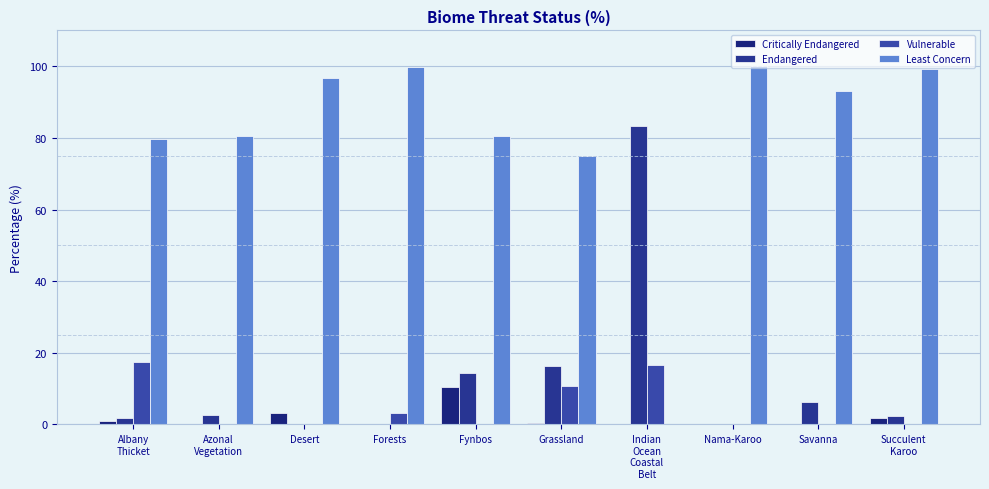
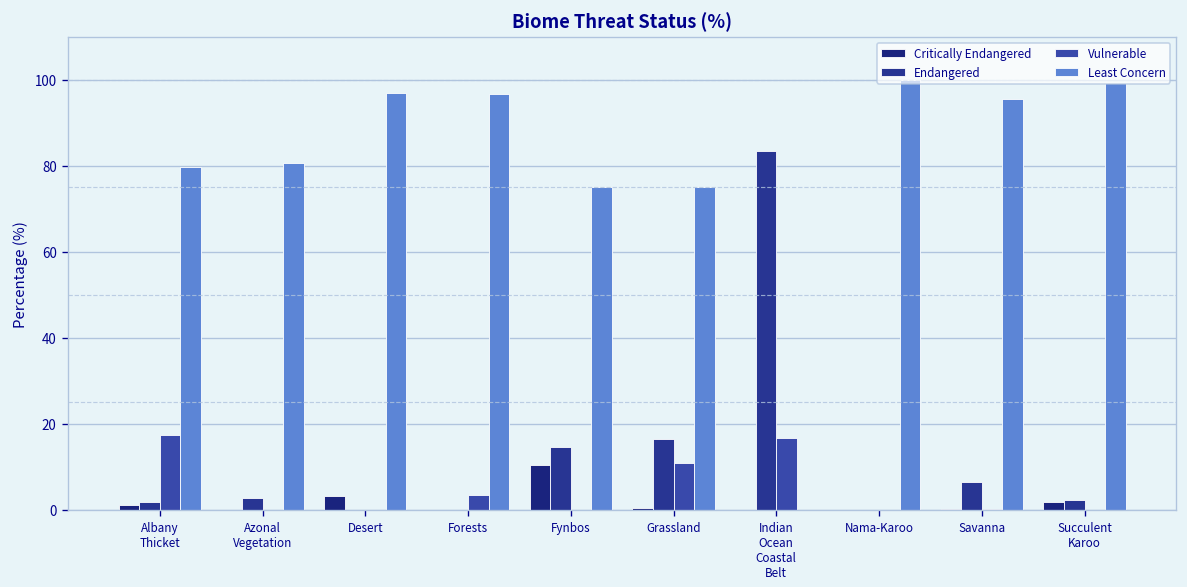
  {
    "Least Concern": {
      "Albany Thicket": 80,
      "Azonal Vegetation": 81,
      "Desert": 97,
-     "Forests": 100,
-     "Fynbos": 81,
+     "Forests": 97,
+     "Fynbos": 75,
      "Grassland": 75,
      "Indian Ocean Coastal Belt": 0,
-     "Savanna": 93,
+     "Savanna": 96,
      "Succulent Karoo": 99
    }
  }
